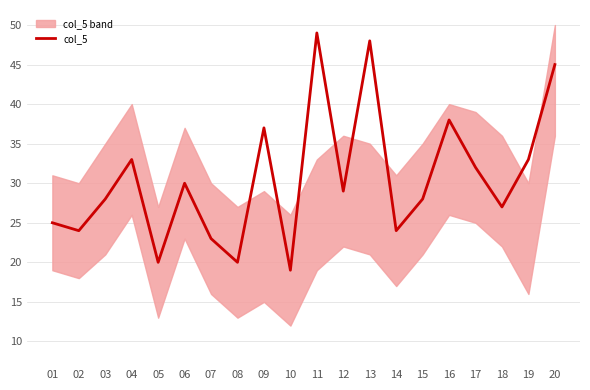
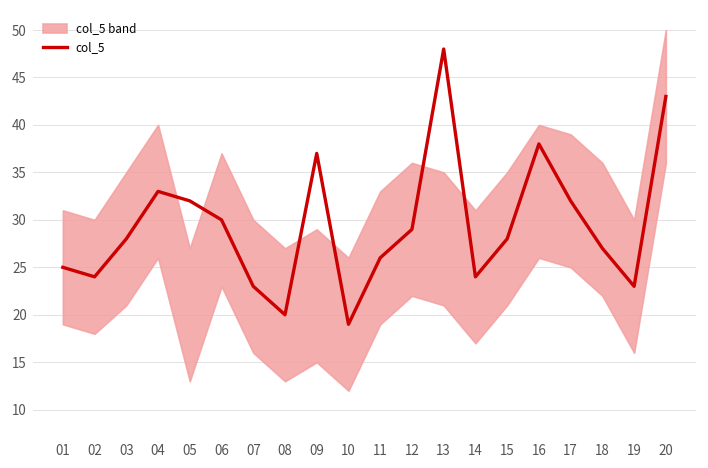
  {
    "col_5": {
      "01": 25,
      "02": 24,
      "03": 28,
      "04": 33,
-     "05": 20,
+     "05": 32,
      "06": 30,
      "07": 23,
      "08": 20,
      "09": 37,
      "10": 19,
-     "11": 49,
+     "11": 26,
      "12": 29,
      "13": 48,
      "14": 24,
      "15": 28,
      "16": 38,
      "17": 32,
      "18": 27,
-     "19": 33,
-     "20": 45
+     "19": 23,
+     "20": 43
    }
  }
